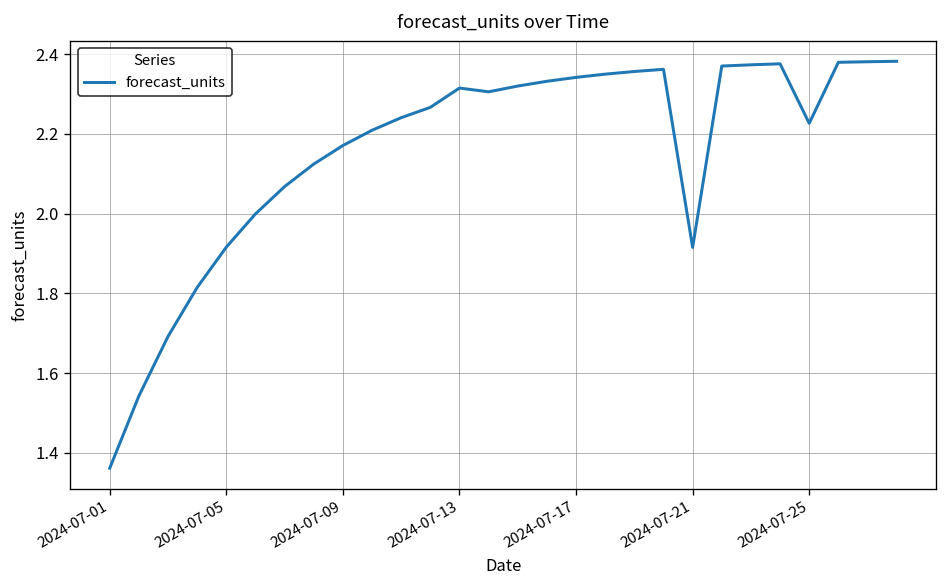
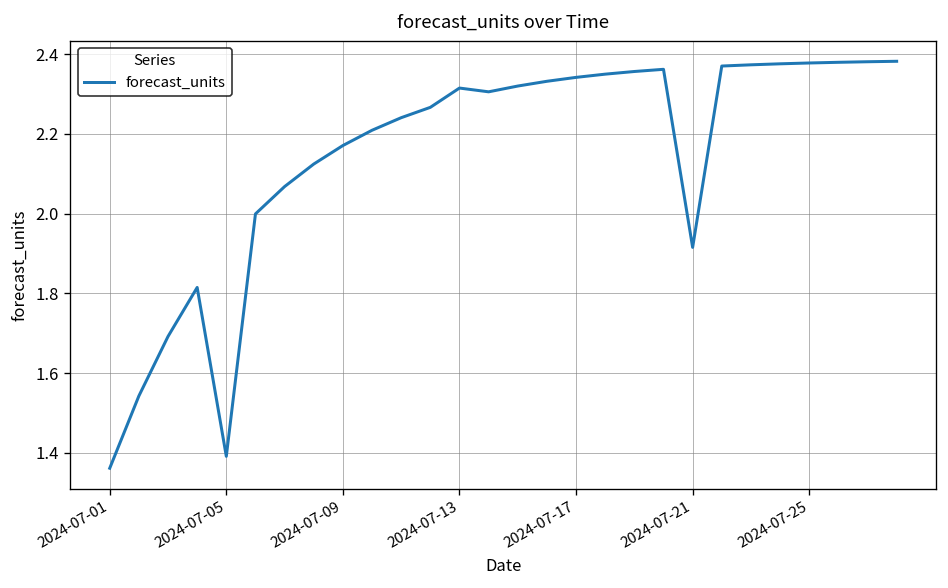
  {
    "2024-07-01": 1.36,
-   "2024-07-05": 1.92,
+   "2024-07-05": 1.39,
    "2024-07-09": 2.17,
    "2024-07-13": 2.32,
    "2024-07-17": 2.34,
    "2024-07-21": 1.92,
-   "2024-07-25": 2.23
+   "2024-07-25": 2.38
  }
